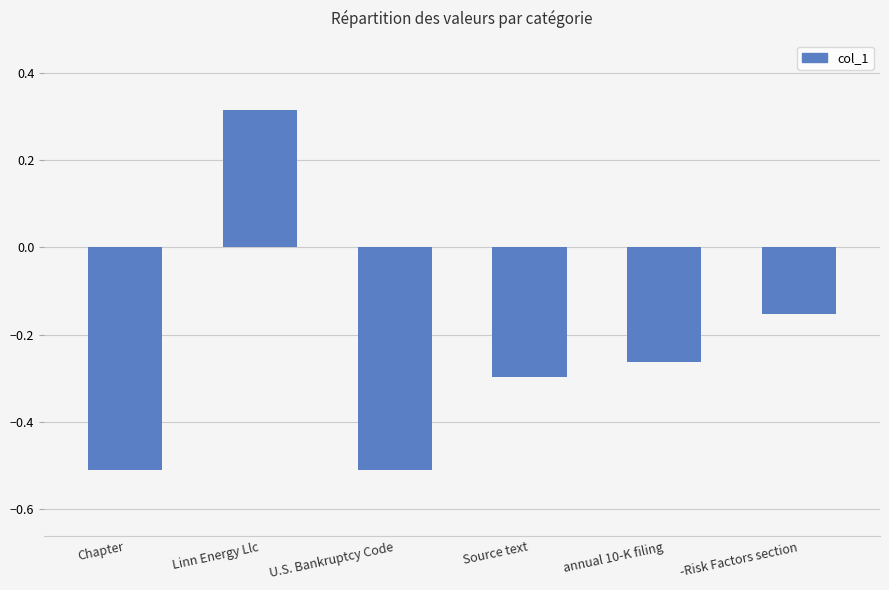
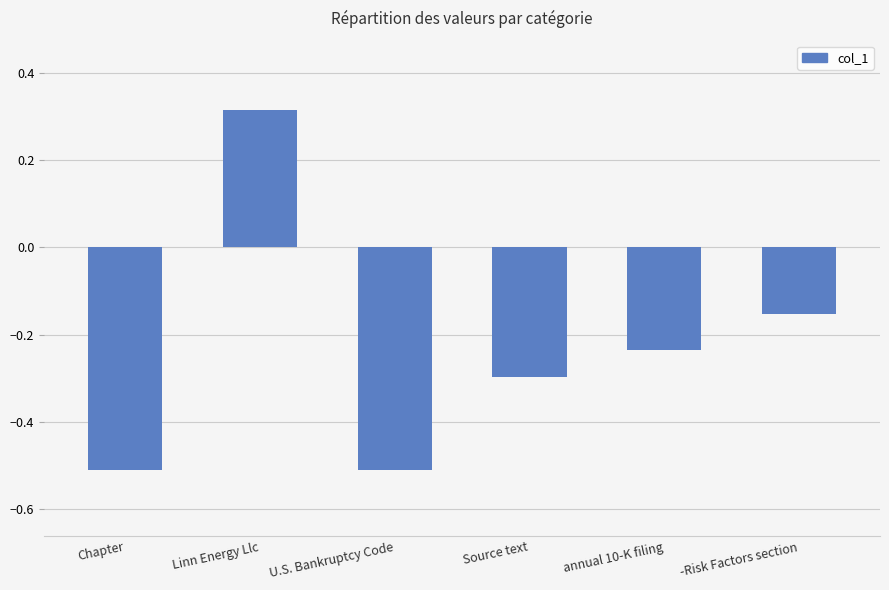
  {
    "Chapter": -0.51,
    "Linn Energy Llc": 0.32,
    "U.S. Bankruptcy Code": -0.51,
    "Source text": -0.30,
-   "annual 10-K filing": -0.26,
+   "annual 10-K filing": -0.24,
    "-Risk Factors section": -0.15
  }
